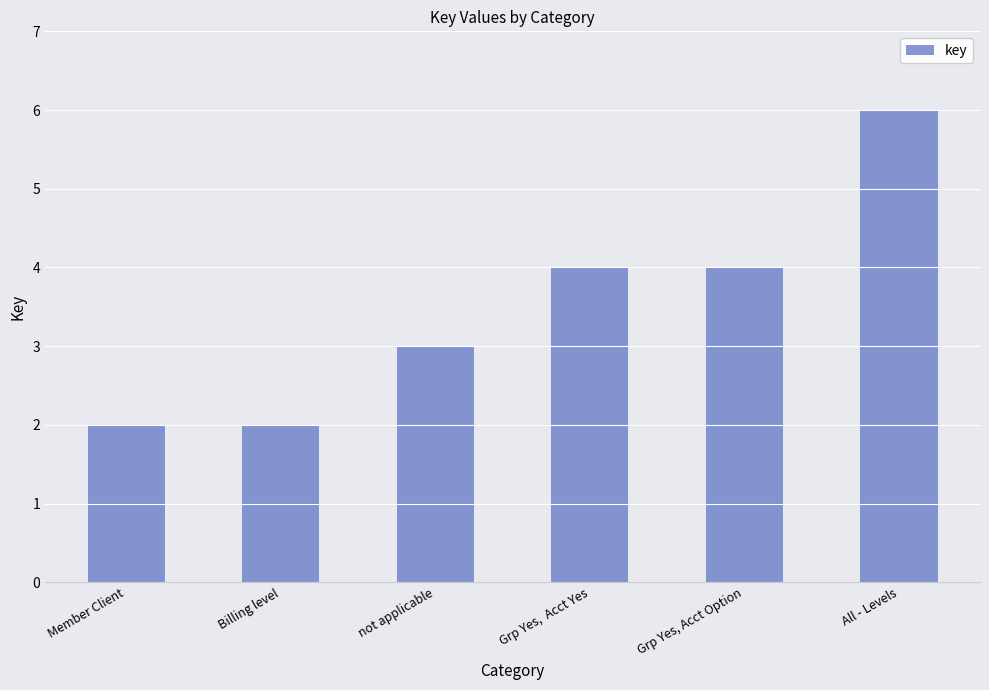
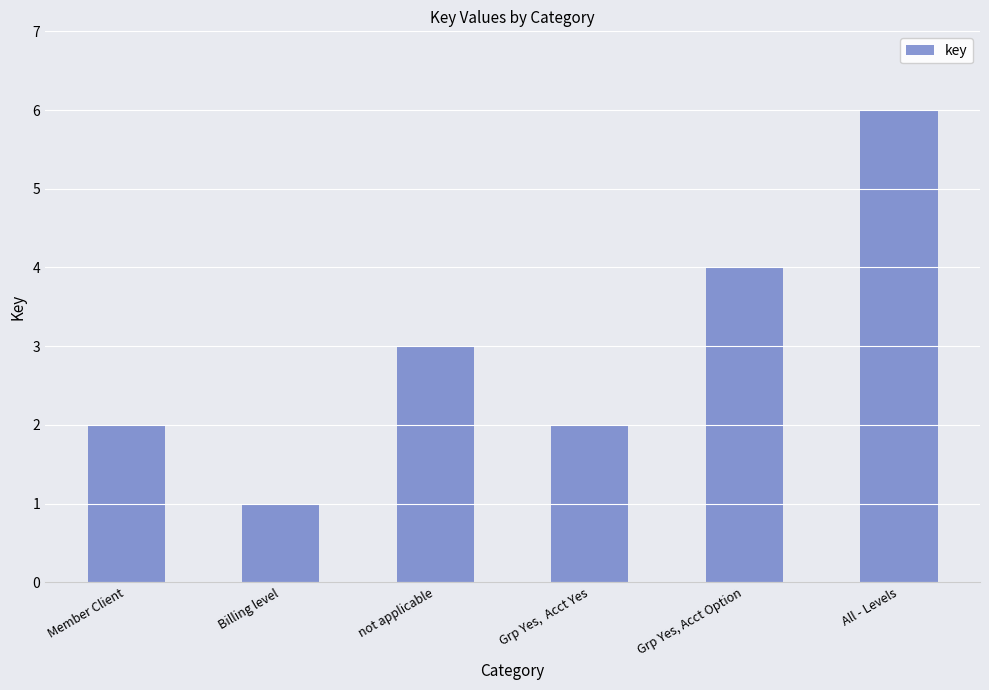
  {
    "Member Client": 2,
-   "Billing level": 2,
+   "Billing level": 1,
    "not applicable": 3,
-   "Grp Yes, Acct Yes": 4,
+   "Grp Yes, Acct Yes": 2,
    "Grp Yes, Acct Option": 4,
    "All - Levels": 6
  }
